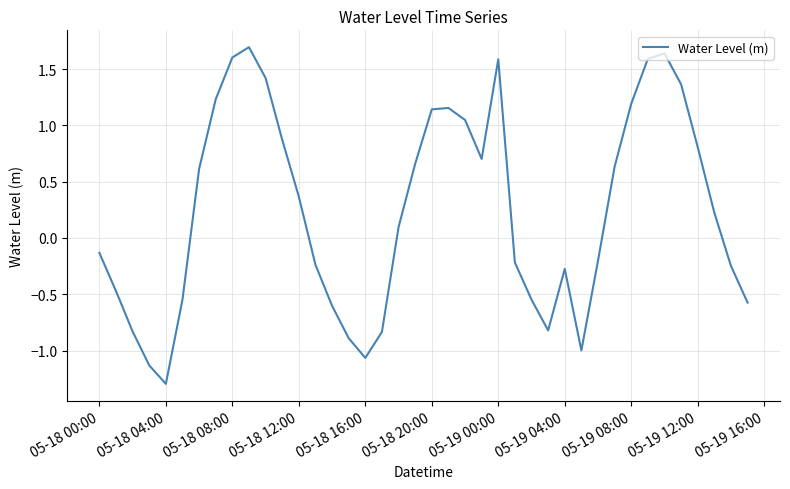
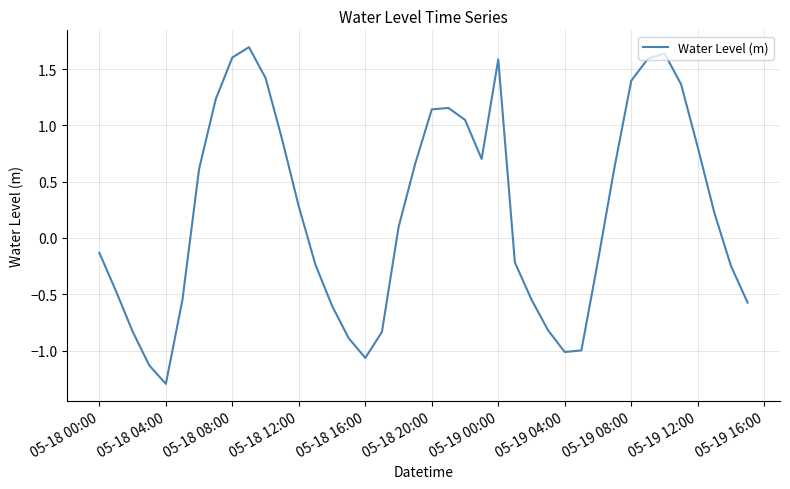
  {
    "05-18 00:00": -0.13,
    "05-18 04:00": -1.30,
    "05-18 08:00": 1.60,
-   "05-18 12:00": 0.37,
+   "05-18 12:00": 0.28,
    "05-18 16:00": -1.07,
    "05-18 20:00": 1.14,
    "05-19 00:00": 1.59,
-   "05-19 04:00": -0.28,
-   "05-19 08:00": 1.19,
+   "05-19 04:00": -1.01,
+   "05-19 08:00": 1.40,
    "05-19 12:00": 0.81
  }
